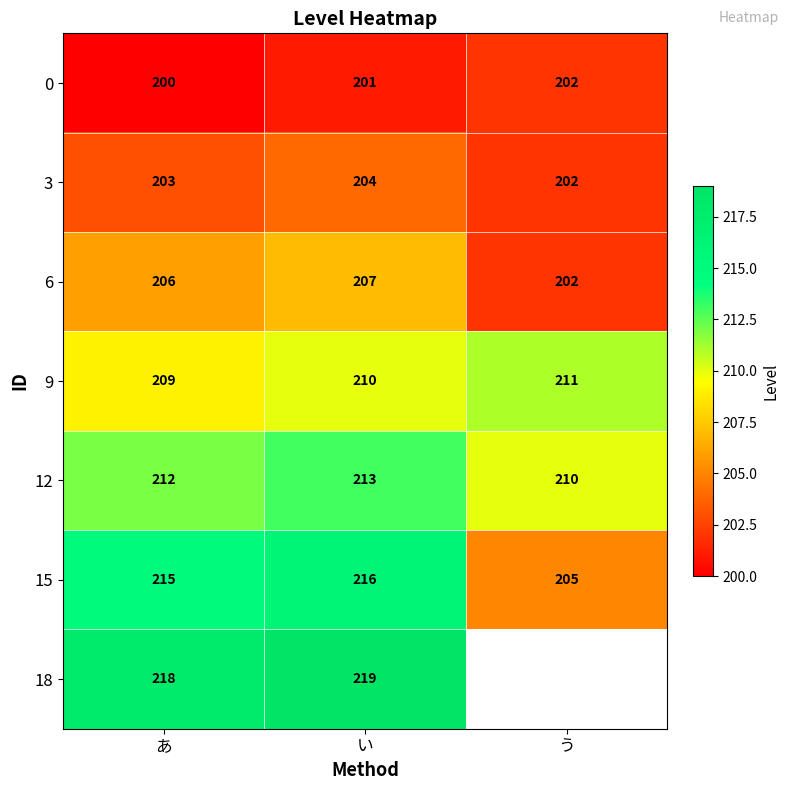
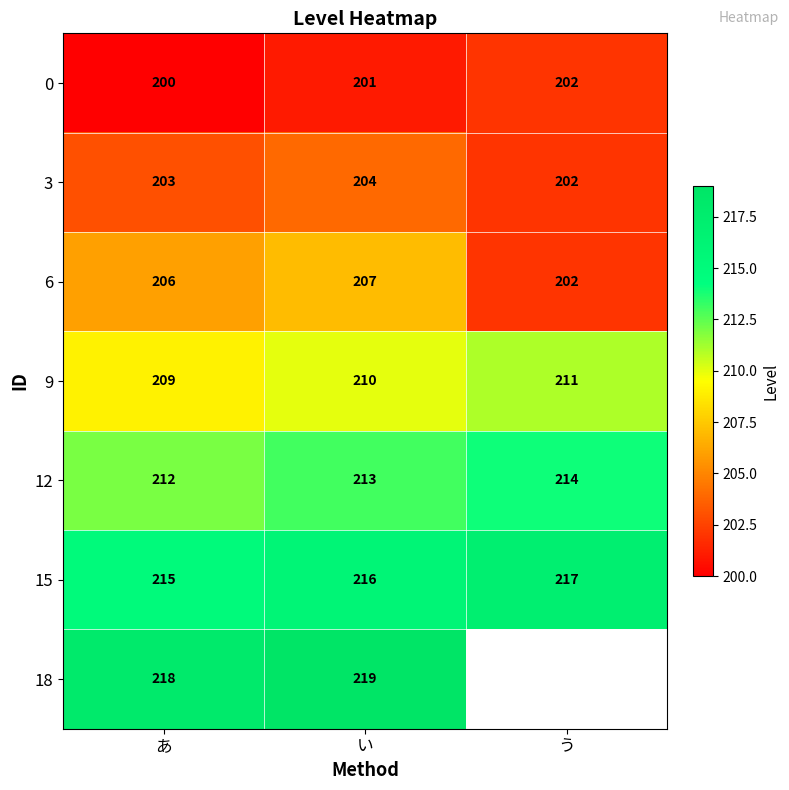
  {
    "0": {
      "あ": 200,
      "い": 201,
      "う": 202
    },
    "3": {
      "あ": 203,
      "い": 204,
      "う": 202
    },
    "6": {
      "あ": 206,
      "い": 207,
      "う": 202
    },
    "9": {
      "あ": 209,
      "い": 210,
      "う": 211
    },
    "12": {
      "あ": 212,
      "い": 213,
-     "う": 210
+     "う": 214
    },
    "15": {
      "あ": 215,
      "い": 216,
-     "う": 205
+     "う": 217
    },
    "18": {
      "あ": 218,
      "い": 219
    }
  }
